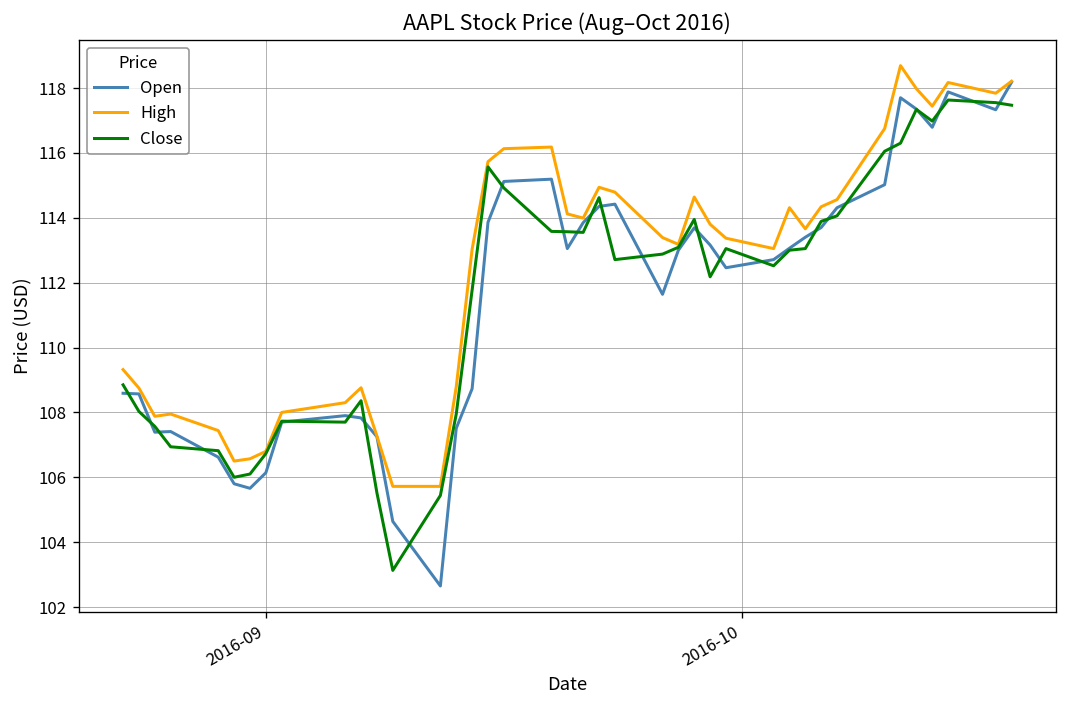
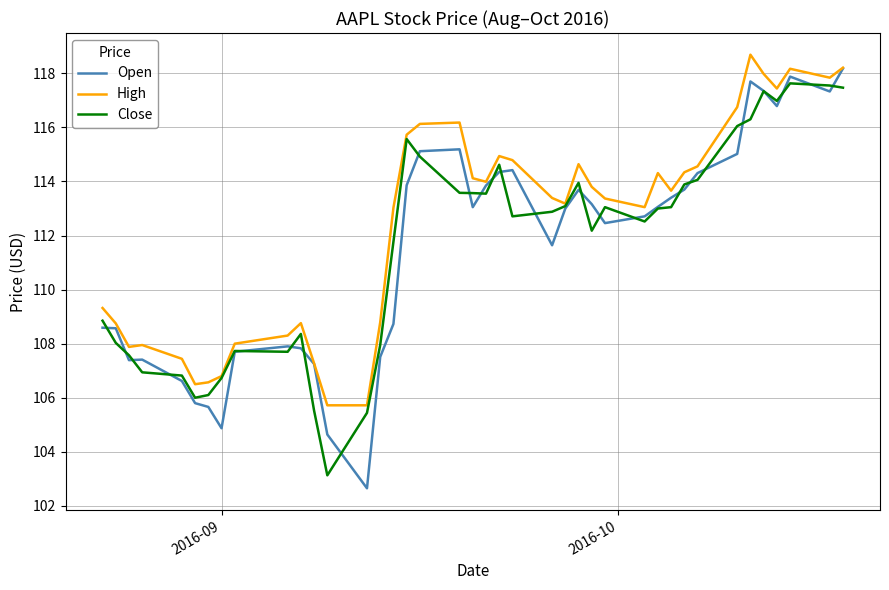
  {
    "Open": {
-     "2016-09": 106.1
+     "2016-09": 104.9
    }
  }
